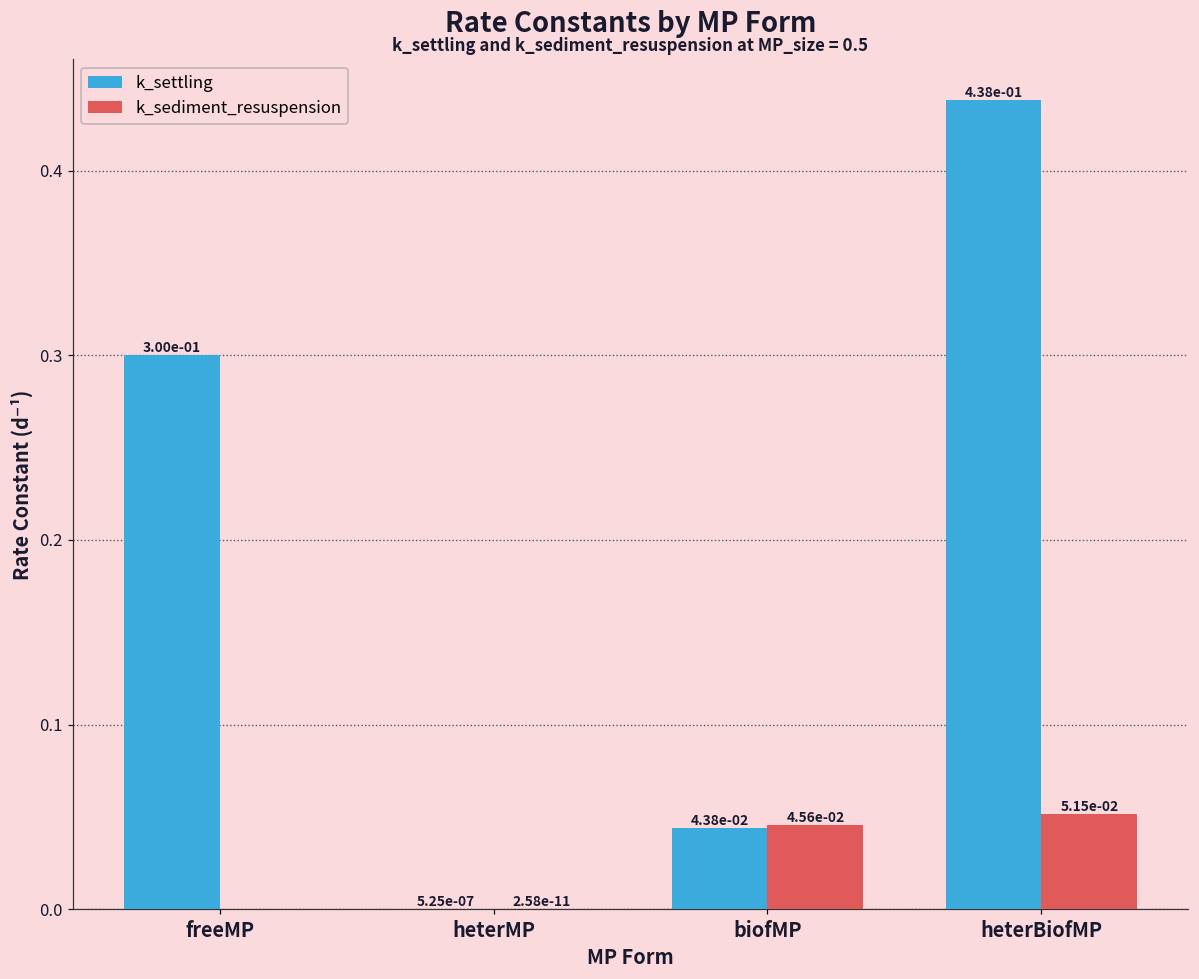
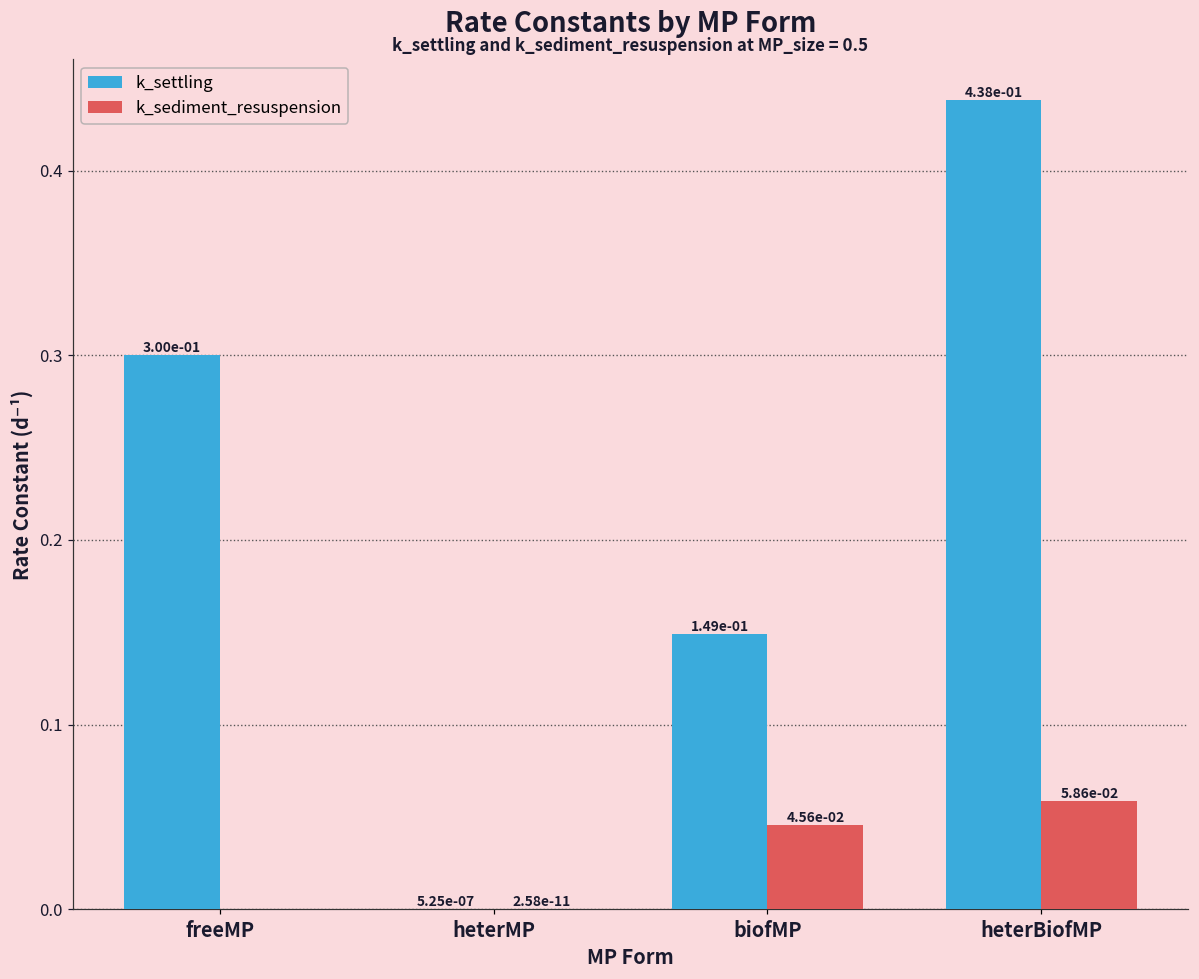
  {
    "k_settling": {
      "freeMP": "3.00e-01",
      "heterMP": "5.25e-07",
-     "biofMP": "4.38e-02",
+     "biofMP": "1.49e-01",
      "heterBiofMP": "4.38e-01"
    },
    "k_sediment_resuspension": {
      "heterMP": "2.58e-11",
      "biofMP": "4.56e-02",
-     "heterBiofMP": "5.15e-02"
+     "heterBiofMP": "5.86e-02"
    }
  }
